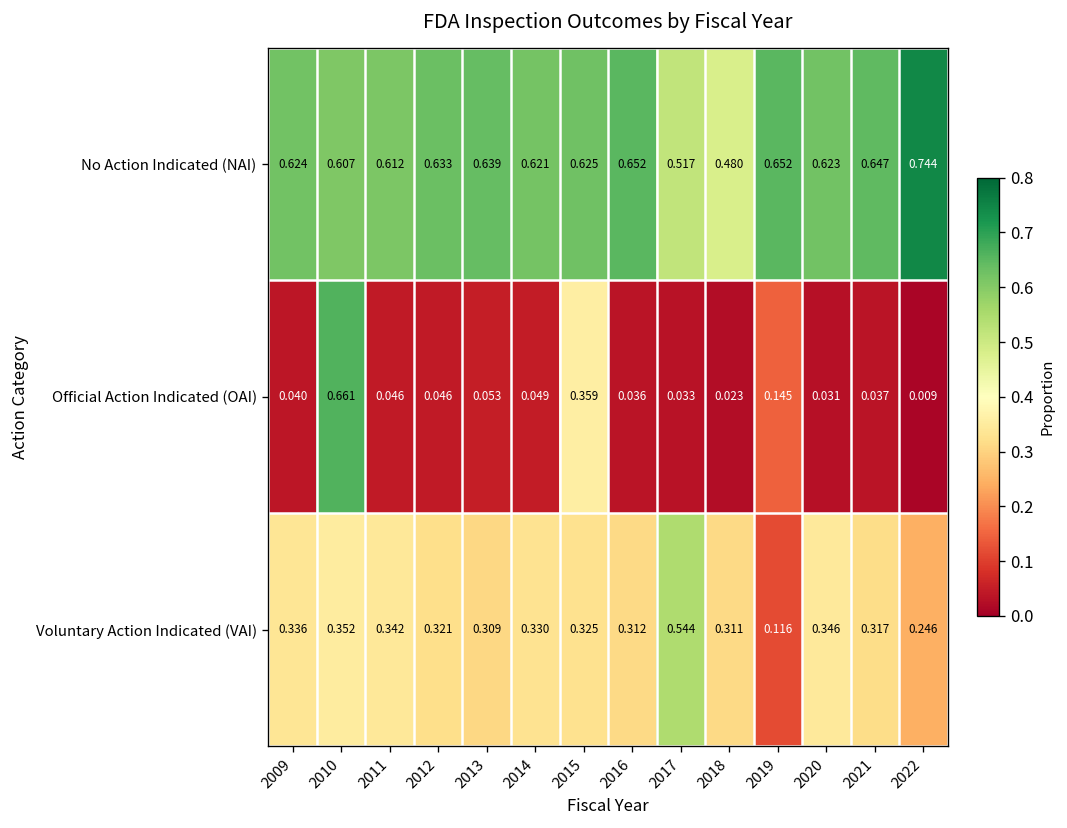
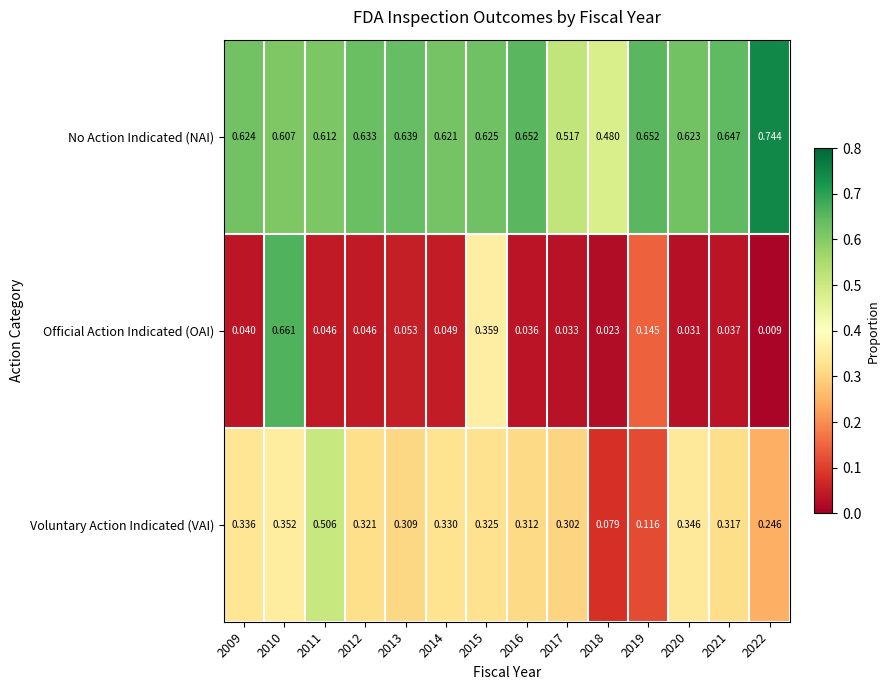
  {
    "No Action Indicated (NAI)": {
      "2009": 0.624,
      "2010": 0.607,
      "2011": 0.612,
      "2012": 0.633,
      "2013": 0.639,
      "2014": 0.621,
      "2015": 0.625,
      "2016": 0.652,
      "2017": 0.517,
      "2018": 0.480,
      "2019": 0.652,
      "2020": 0.623,
      "2021": 0.647,
      "2022": 0.744
    },
    "Official Action Indicated (OAI)": {
      "2009": 0.040,
      "2010": 0.661,
      "2011": 0.046,
      "2012": 0.046,
      "2013": 0.053,
      "2014": 0.049,
      "2015": 0.359,
      "2016": 0.036,
      "2017": 0.033,
      "2018": 0.023,
      "2019": 0.145,
      "2020": 0.031,
      "2021": 0.037,
      "2022": 0.009
    },
    "Voluntary Action Indicated (VAI)": {
      "2009": 0.336,
      "2010": 0.352,
-     "2011": 0.342,
+     "2011": 0.506,
      "2012": 0.321,
      "2013": 0.309,
      "2014": 0.330,
      "2015": 0.325,
      "2016": 0.312,
-     "2017": 0.544,
-     "2018": 0.311,
+     "2017": 0.302,
+     "2018": 0.079,
      "2019": 0.116,
      "2020": 0.346,
      "2021": 0.317,
      "2022": 0.246
    }
  }
